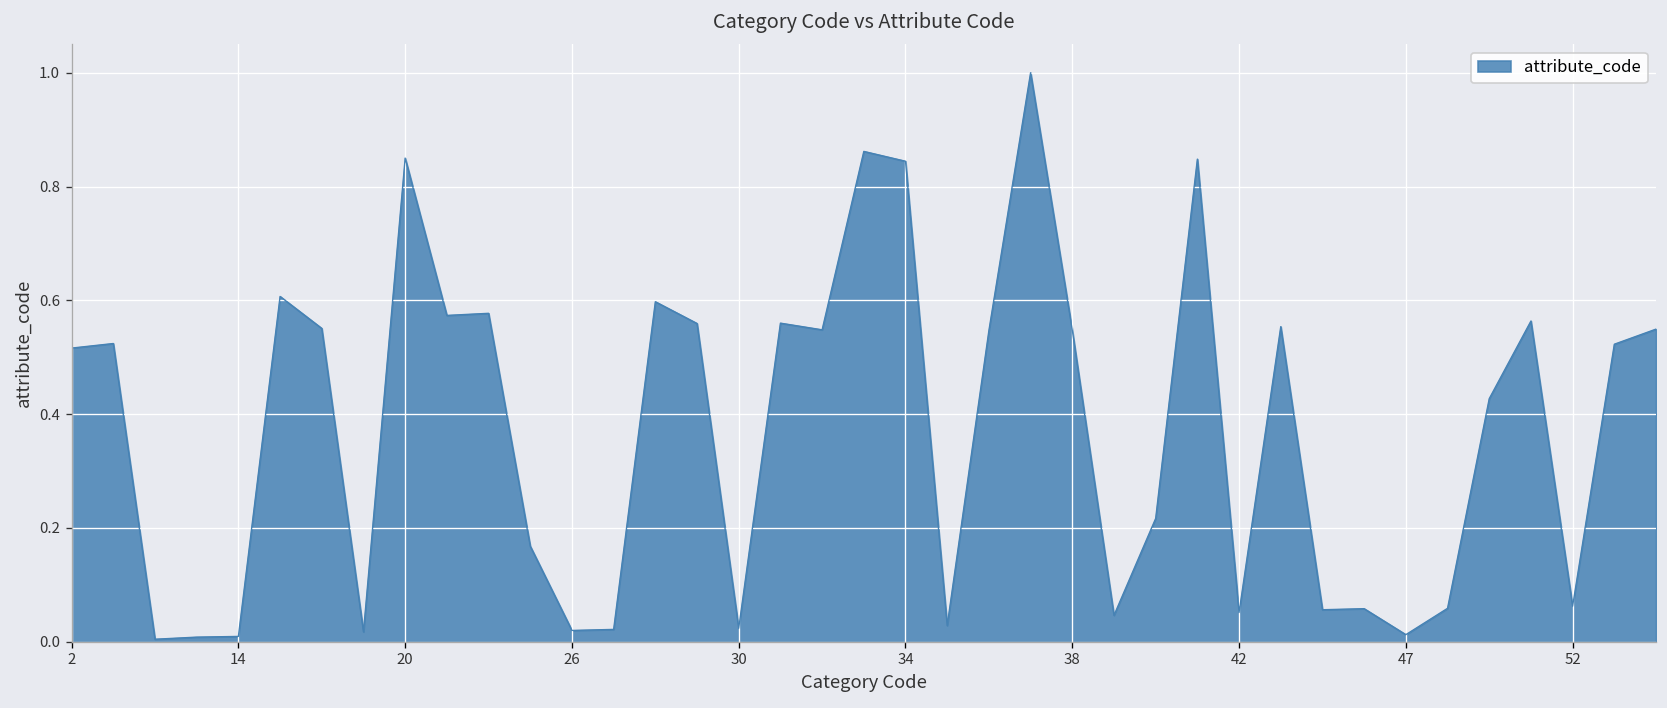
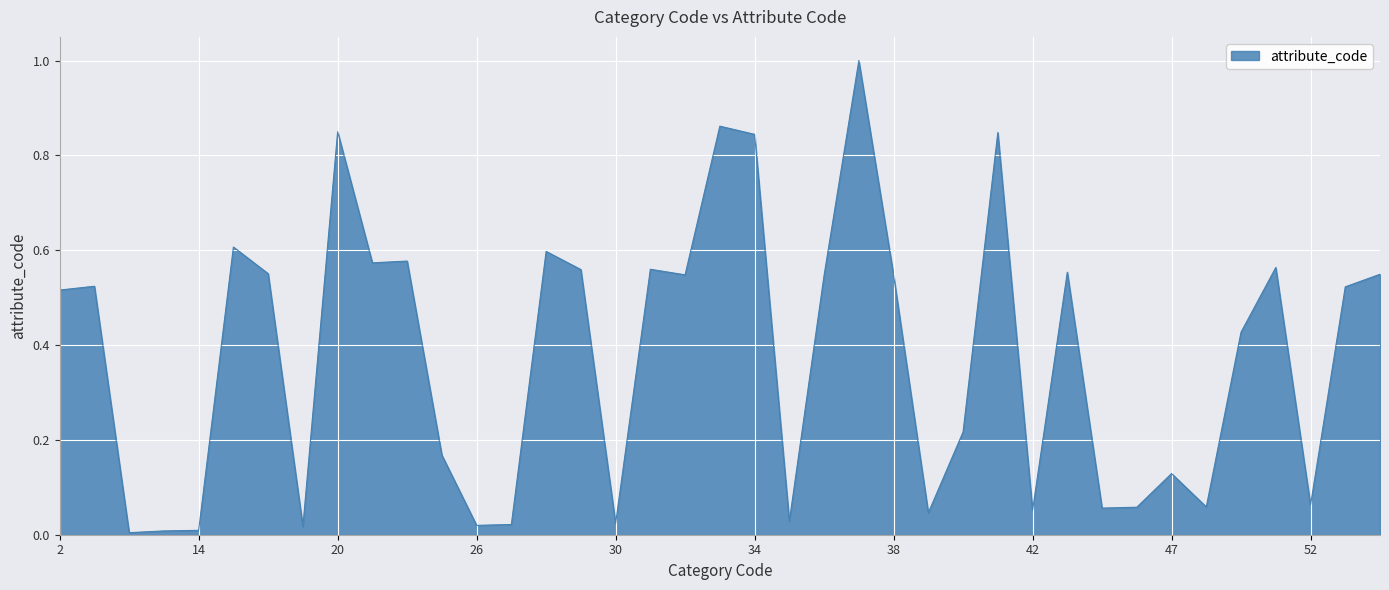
  {
    "20": 0.85,
    "42": 0.05,
-   "47": 0.01,
+   "47": 0.13,
    "52": 0.06
  }
